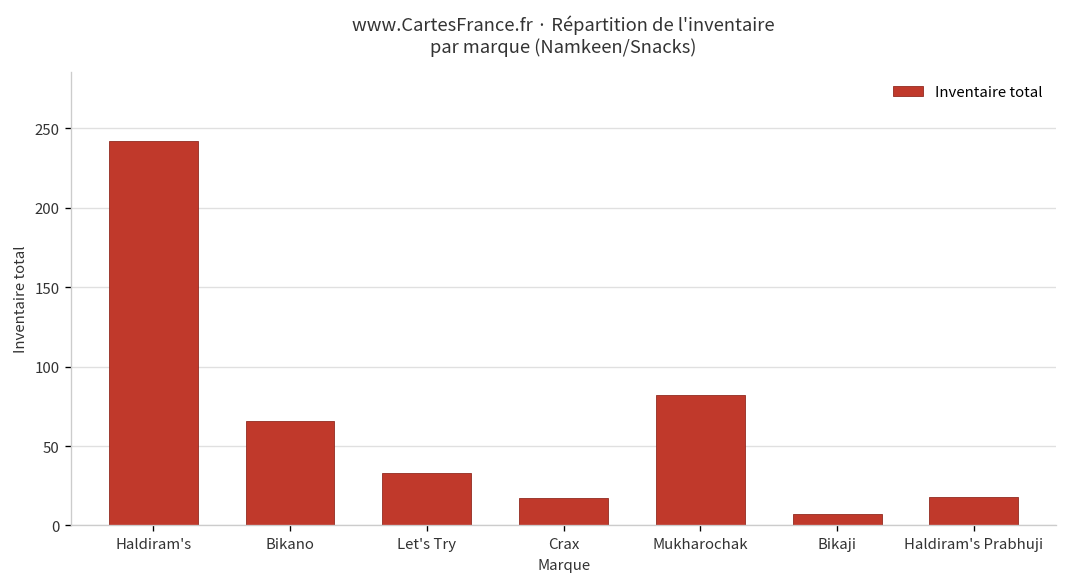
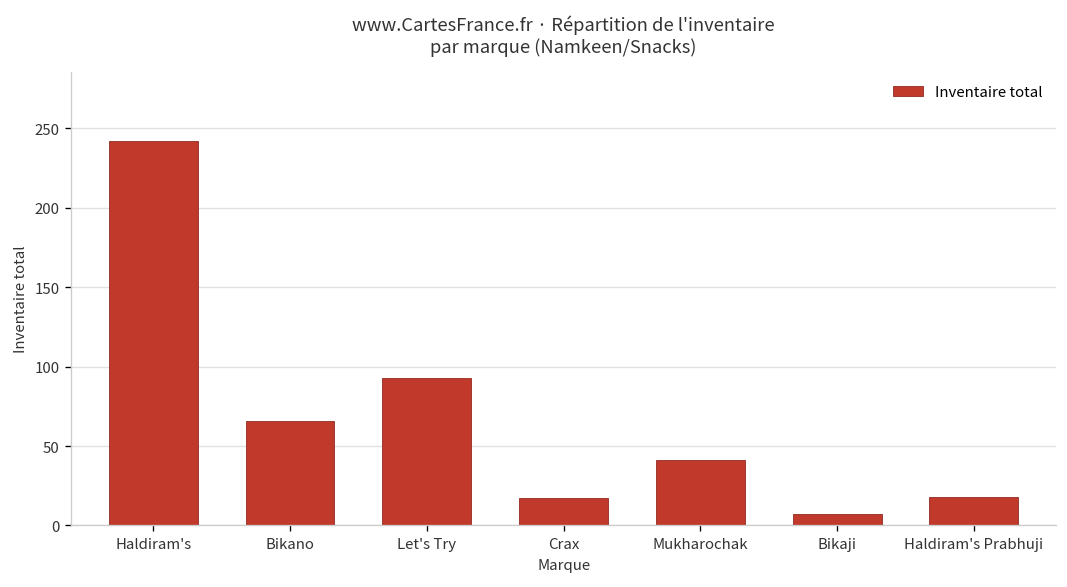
  {
    "Haldiram's": 242,
    "Bikano": 66,
-   "Let's Try": 33,
+   "Let's Try": 93,
    "Crax": 17,
-   "Mukharochak": 82,
+   "Mukharochak": 41,
    "Bikaji": 7,
    "Haldiram's Prabhuji": 18
  }
